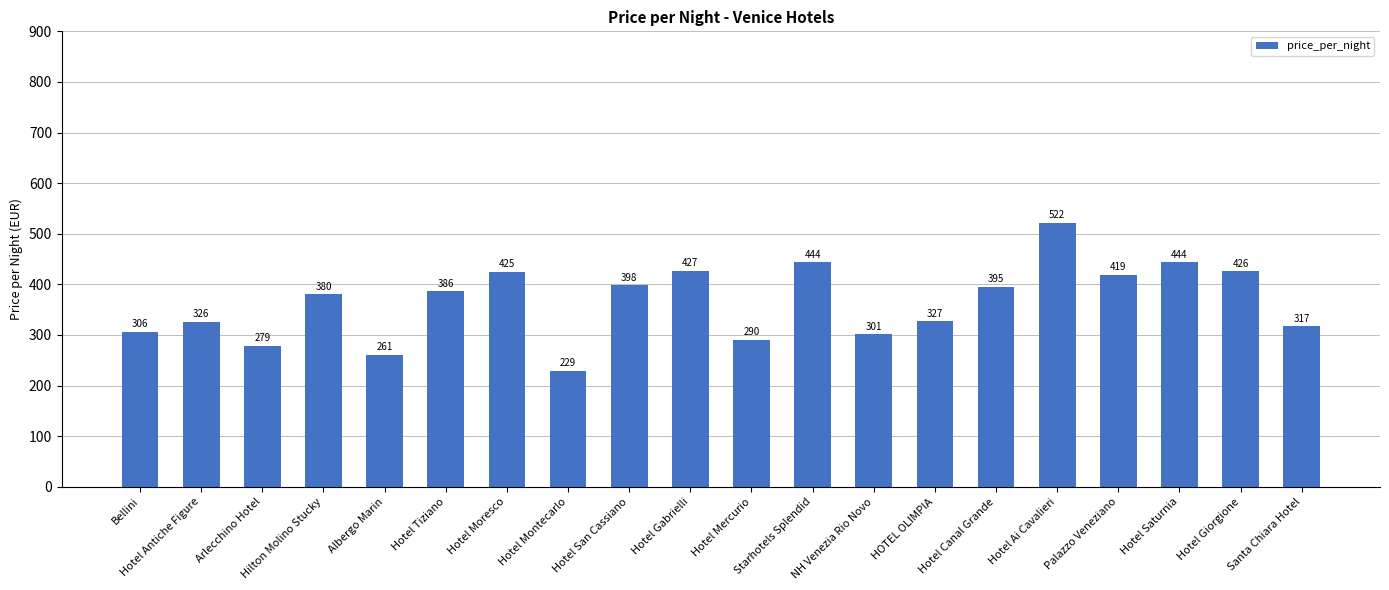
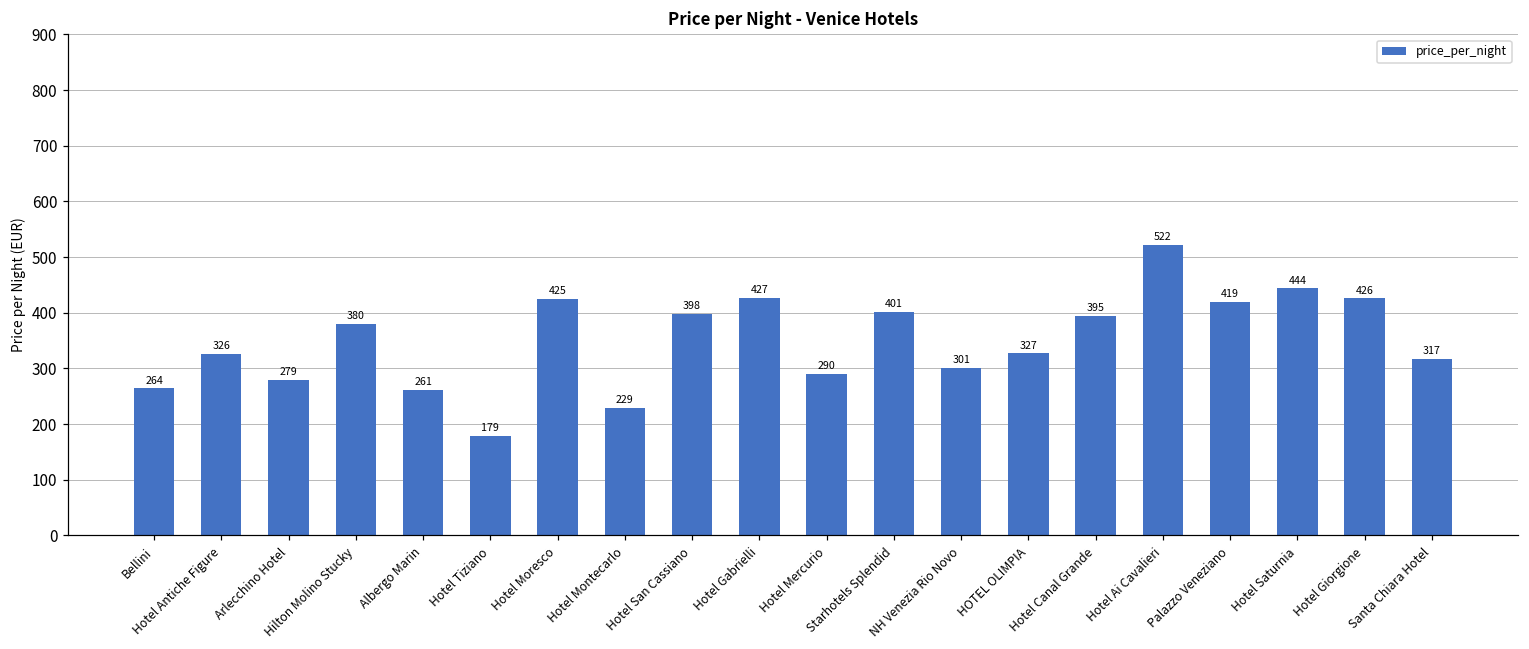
  {
-   "Bellini": 306,
+   "Bellini": 264,
    "Hotel Antiche Figure": 326,
    "Arlecchino Hotel": 279,
    "Hilton Molino Stucky": 380,
    "Albergo Marin": 261,
-   "Hotel Tiziano": 386,
+   "Hotel Tiziano": 179,
    "Hotel Moresco": 425,
    "Hotel Montecarlo": 229,
    "Hotel San Cassiano": 398,
    "Hotel Gabrielli": 427,
    "Hotel Mercurio": 290,
-   "Starhotels Splendid": 444,
+   "Starhotels Splendid": 401,
    "NH Venezia Rio Novo": 301,
    "HOTEL OLIMPIA": 327,
    "Hotel Canal Grande": 395,
    "Hotel Ai Cavalieri": 522,
    "Palazzo Veneziano": 419,
    "Hotel Saturnia": 444,
    "Hotel Giorgione": 426,
    "Santa Chiara Hotel": 317
  }
